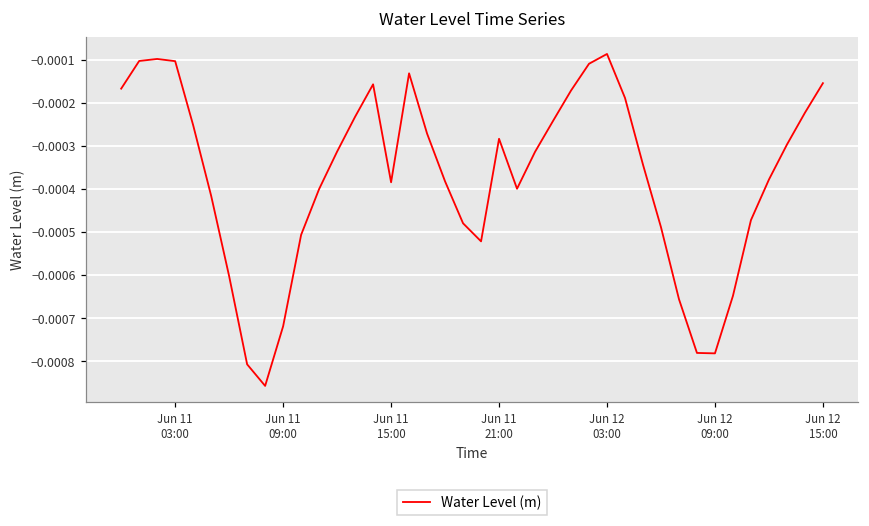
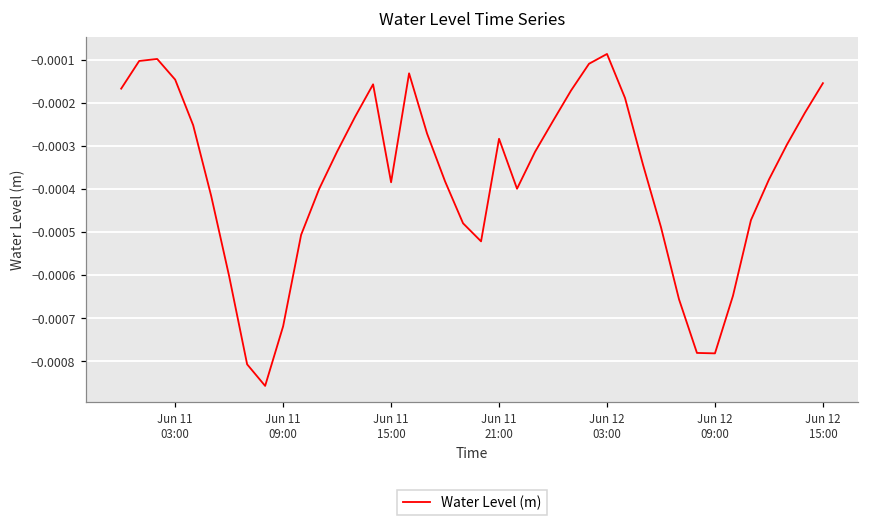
  {
-   "Jun 11 03:00": -0.00010,
+   "Jun 11 03:00": -0.00015,
    "Jun 11 09:00": -0.00072,
    "Jun 11 15:00": -0.00038,
    "Jun 11 21:00": -0.00028,
    "Jun 12 03:00": -0.00009,
    "Jun 12 09:00": -0.00078,
    "Jun 12 15:00": -0.00015
  }
